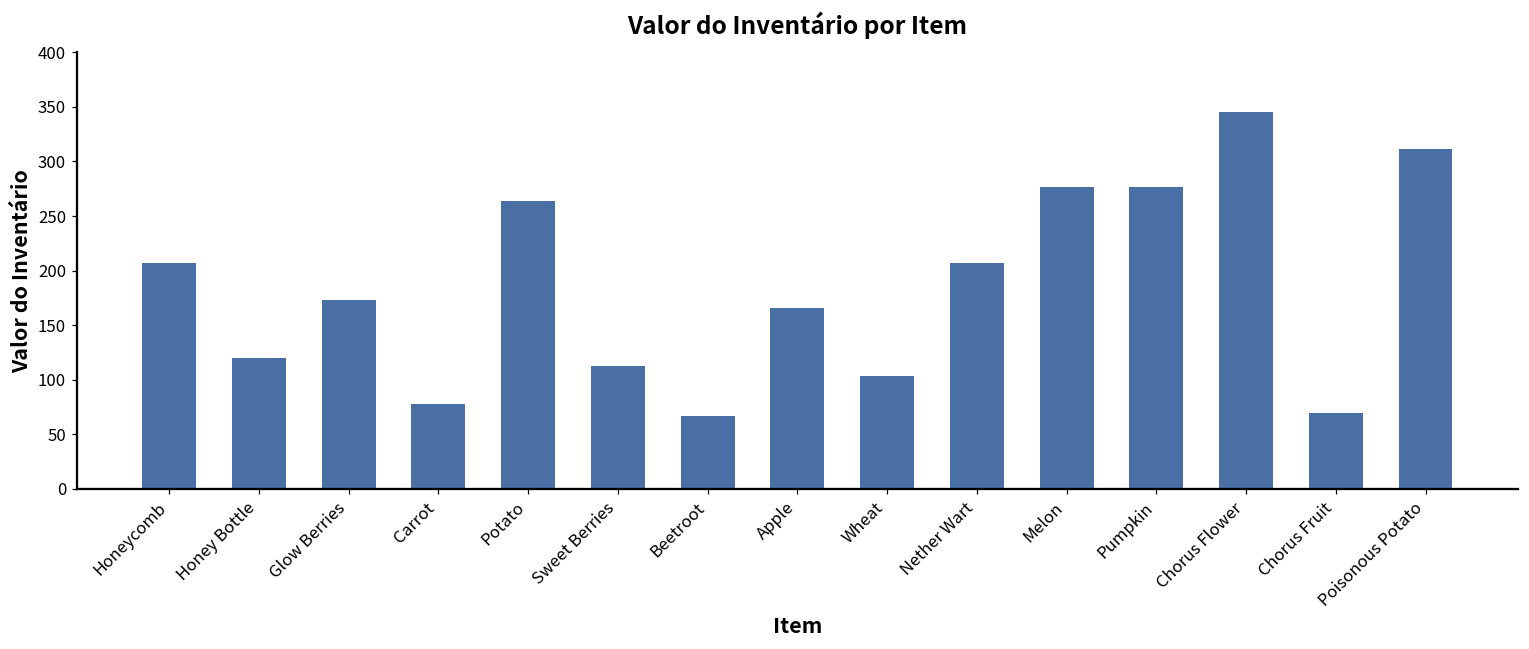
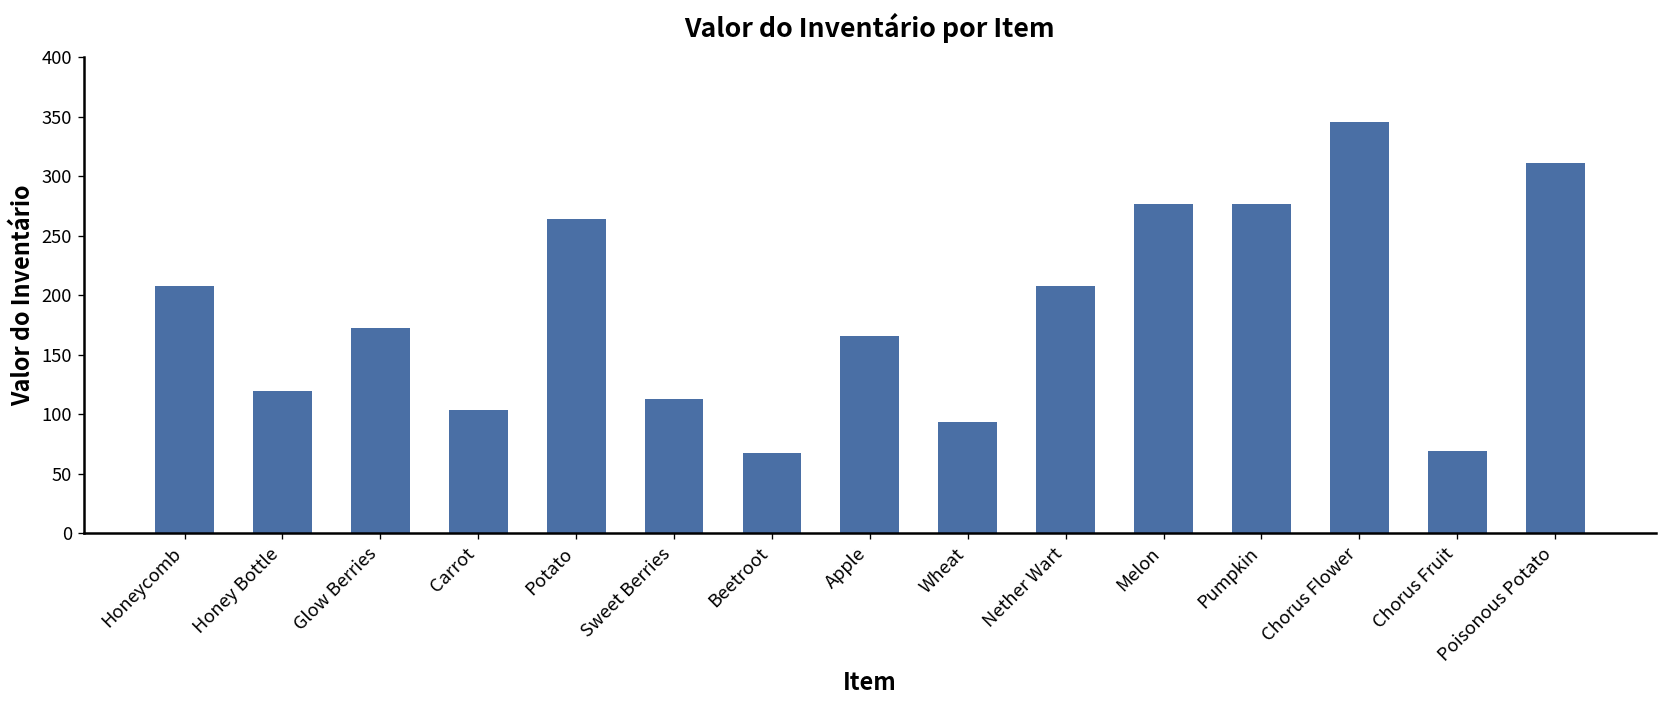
  {
    "Honeycomb": 210,
    "Honey Bottle": 120,
    "Glow Berries": 170,
-   "Carrot": 80,
+   "Carrot": 100,
    "Potato": 260,
    "Sweet Berries": 110,
    "Beetroot": 70,
    "Apple": 170,
-   "Wheat": 100,
+   "Wheat": 90,
    "Nether Wart": 210,
    "Melon": 280,
    "Pumpkin": 280,
    "Chorus Flower": 350,
    "Chorus Fruit": 70,
    "Poisonous Potato": 310
  }
